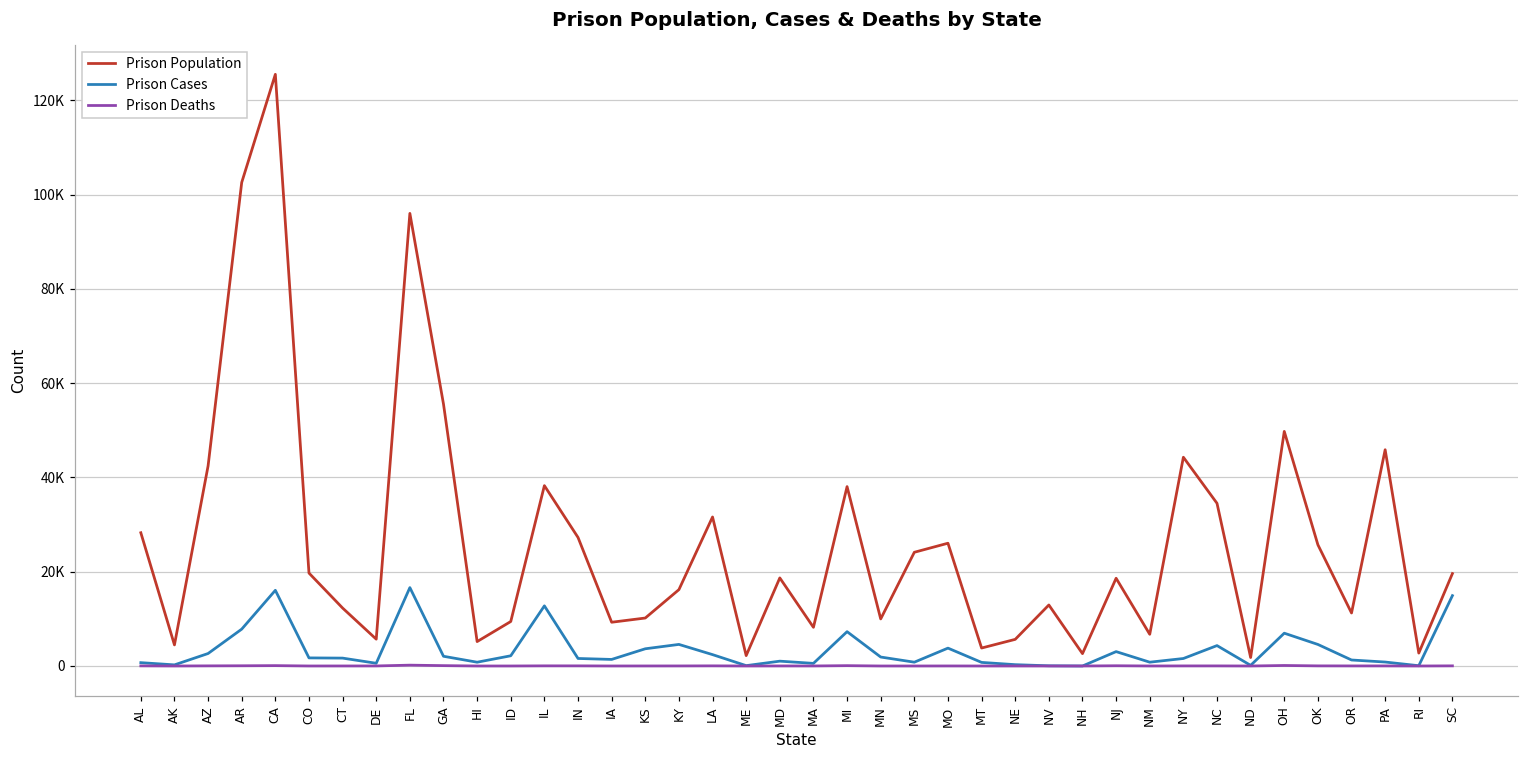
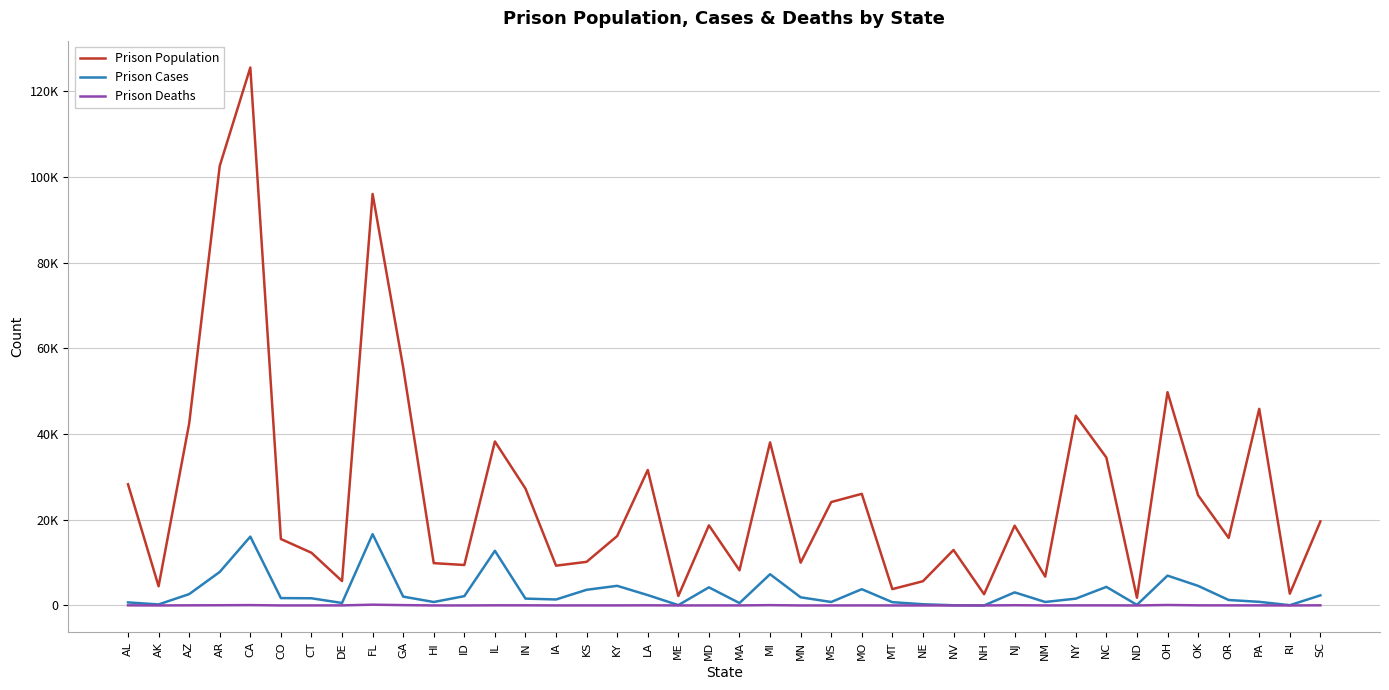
  {
    "Prison Population": {
      "AL": 28000,
      "AK": 4000,
      "AZ": 42000,
      "AR": 103000,
      "CA": 126000,
-     "CO": 20000,
+     "CO": 16000,
      "CT": 12000,
      "DE": 6000,
      "FL": 96000,
      "GA": 56000,
-     "HI": 5000,
+     "HI": 10000,
      "ID": 9000,
      "IL": 38000,
      "IN": 27000,
      "IA": 9000,
      "KS": 10000,
      "KY": 16000,
      "LA": 32000,
      "ME": 2000,
      "MD": 19000,
      "MA": 8000,
      "MI": 38000,
      "MN": 10000,
      "MS": 24000,
      "MO": 26000,
      "MT": 4000,
      "NE": 6000,
      "NV": 13000,
      "NH": 3000,
      "NJ": 19000,
      "NM": 7000,
      "NY": 44000,
      "NC": 35000,
      "ND": 2000,
      "OH": 50000,
      "OK": 26000,
-     "OR": 11000,
+     "OR": 16000,
      "PA": 46000,
      "RI": 3000,
      "SC": 20000
    },
    "Prison Cases": {
      "AL": 1000,
      "AZ": 3000,
      "AR": 8000,
      "CA": 16000,
      "CO": 2000,
      "CT": 2000,
      "FL": 17000,
      "GA": 2000,
      "HI": 1000,
      "ID": 2000,
      "IL": 13000,
      "IN": 2000,
      "IA": 1000,
      "KS": 4000,
      "KY": 5000,
      "LA": 2000,
-     "MD": 1000,
+     "MD": 4000,
      "MI": 7000,
      "MN": 2000,
      "MS": 1000,
      "MO": 4000,
      "MT": 1000,
      "NJ": 3000,
      "NM": 1000,
      "NY": 2000,
      "NC": 4000,
      "OH": 7000,
      "OK": 5000,
      "OR": 1000,
      "PA": 1000,
-     "SC": 15000
+     "SC": 2000
    },
    "Prison Deaths": {
      "AL": 0,
      "AZ": 0,
      "AR": 0,
      "CA": 0,
      "CO": 0,
      "CT": 0,
      "FL": 0,
      "GA": 0,
      "HI": 0,
      "ID": 0,
      "IL": 0,
      "IN": 0,
      "IA": 0,
      "KS": 0,
      "KY": 0,
      "LA": 0,
      "MD": 0,
      "MI": 0,
      "MN": 0,
      "MS": 0,
      "MO": 0,
      "MT": 0,
      "NJ": 0,
      "NM": 0,
      "NY": 0,
      "NC": 0,
      "OH": 0,
      "OK": 0,
      "OR": 0,
      "PA": 0,
      "SC": 0
    }
  }
